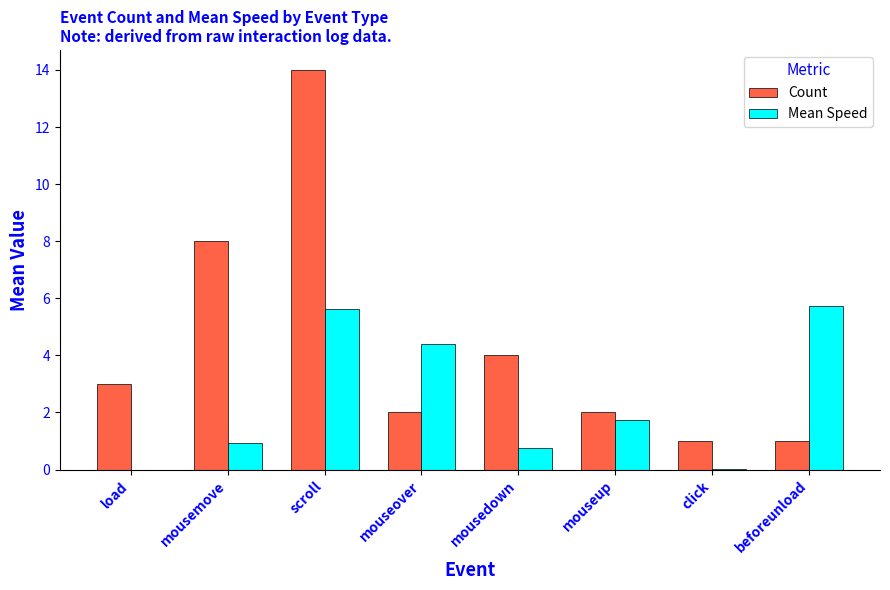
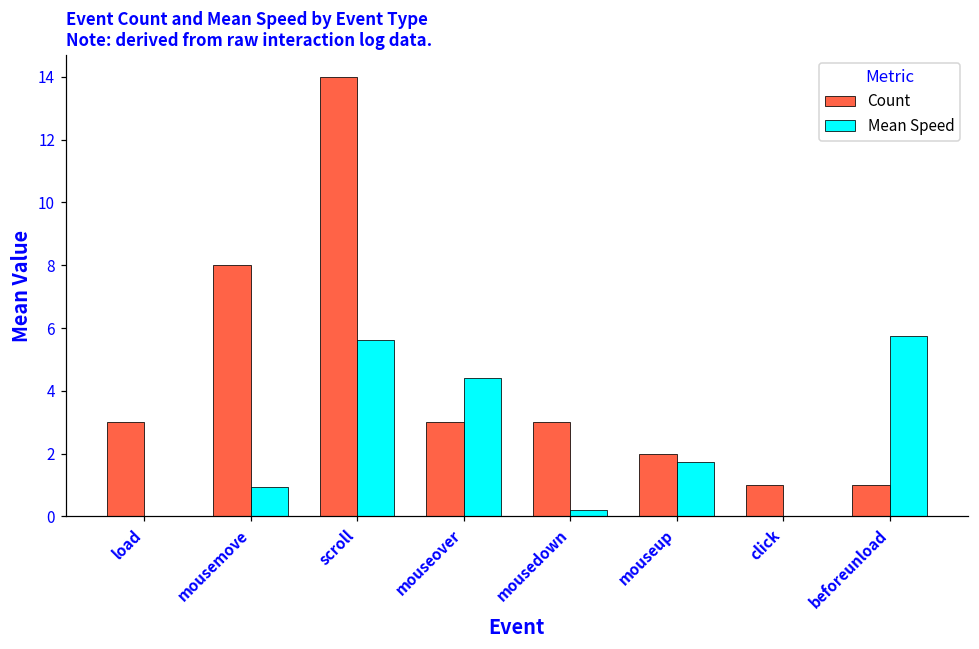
  {
    "Count": {
      "load": 3,
      "mousemove": 8,
      "scroll": 14,
-     "mouseover": 2,
-     "mousedown": 4,
+     "mouseover": 3,
+     "mousedown": 3,
      "mouseup": 2,
      "click": 1,
      "beforeunload": 1
    },
    "Mean Speed": {
      "load": 0.0,
      "mousemove": 0.9,
      "scroll": 5.6,
      "mouseover": 4.4,
-     "mousedown": 0.7,
+     "mousedown": 0.2,
      "mouseup": 1.7,
      "beforeunload": 5.7
    }
  }
